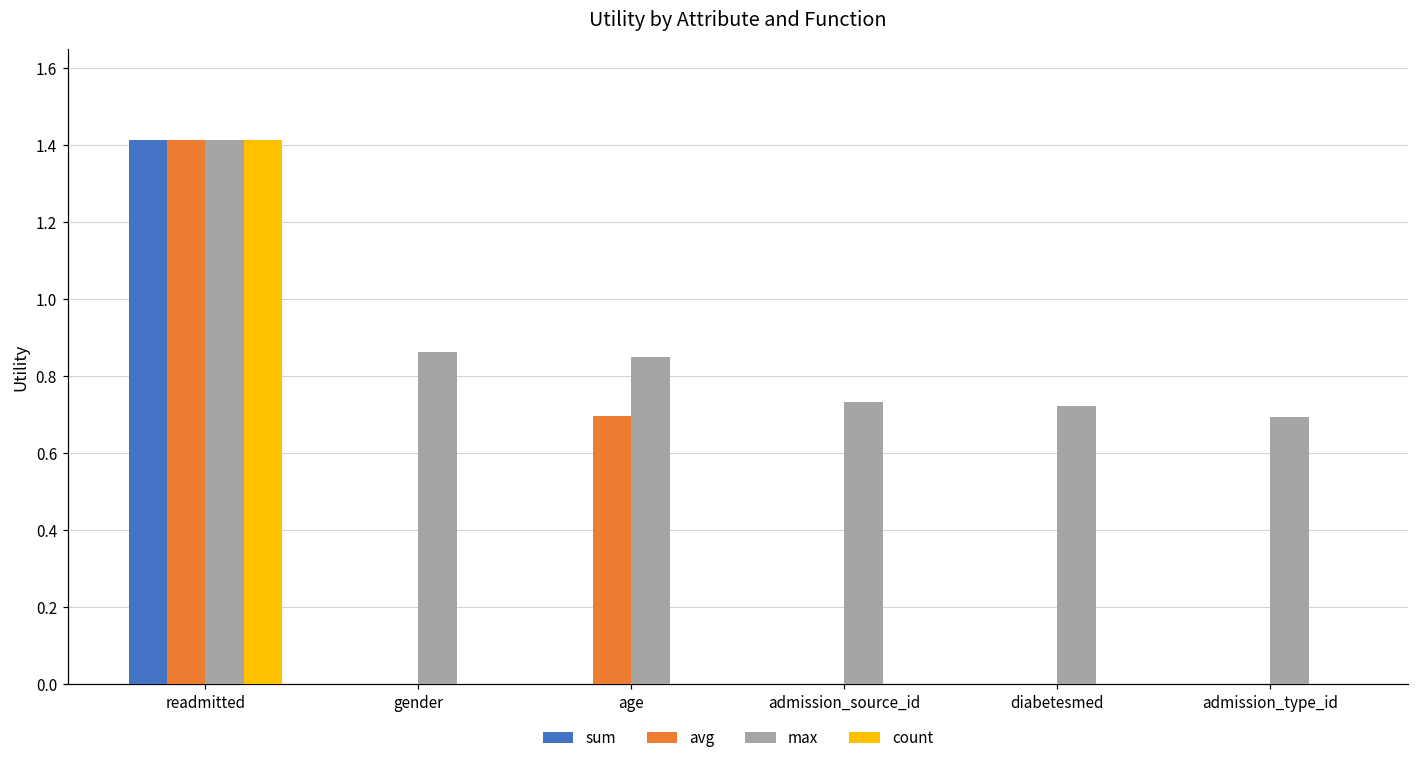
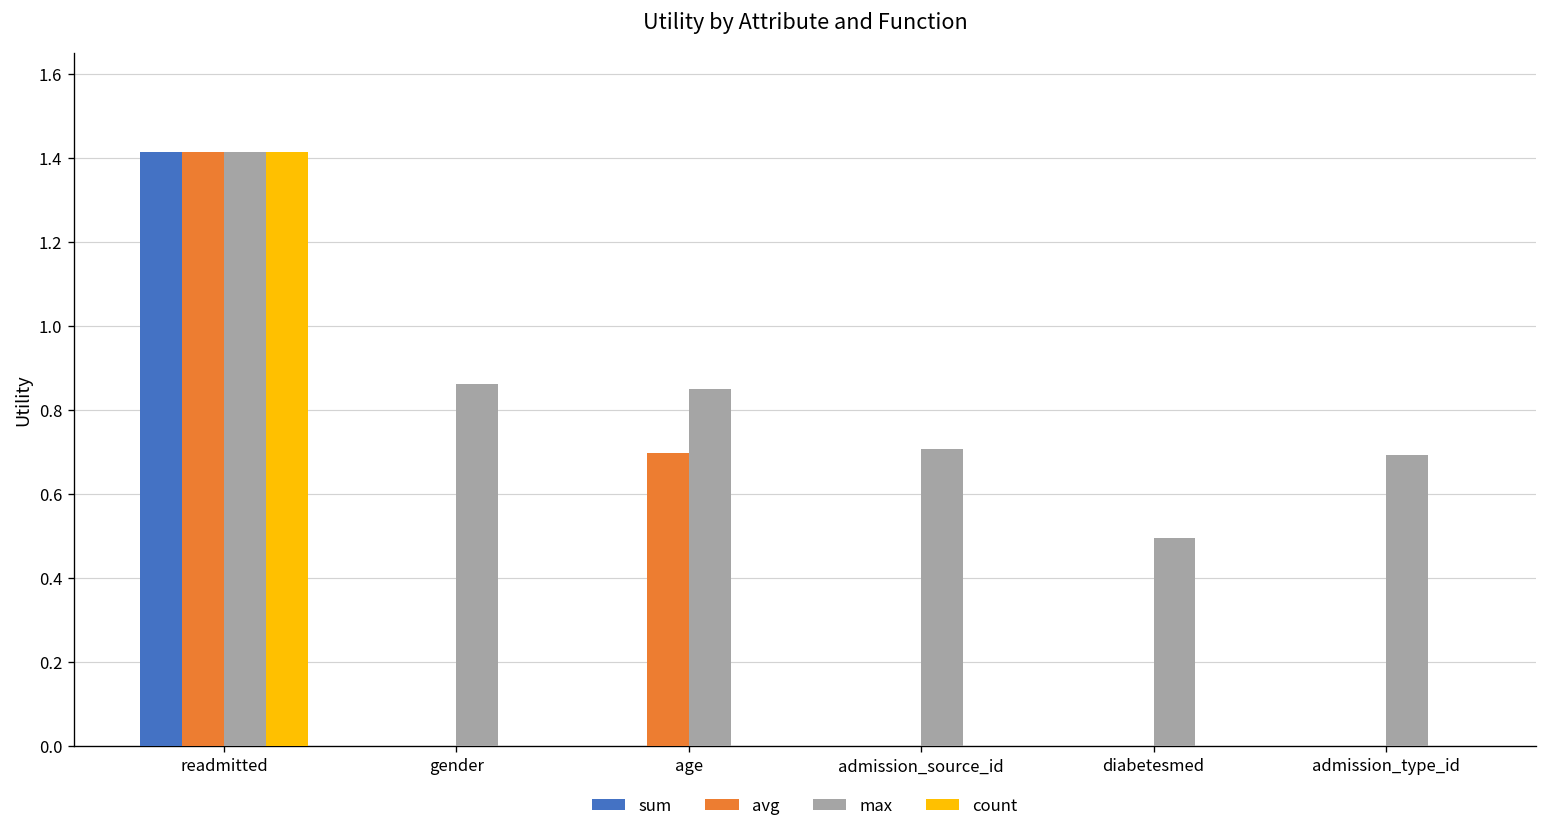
  {
    "sum": {
      "readmitted": 1.41,
      "gender": 0.00,
      "age": 0.00,
      "admission_source_id": 0.00,
      "diabetesmed": 0.00,
      "admission_type_id": 0.00
    },
    "avg": {
      "readmitted": 1.41,
      "gender": 0.00,
      "age": 0.70,
      "admission_source_id": 0.00,
      "diabetesmed": 0.00,
      "admission_type_id": 0.00
    },
    "max": {
      "readmitted": 1.41,
      "gender": 0.86,
      "age": 0.85,
-     "admission_source_id": 0.73,
-     "diabetesmed": 0.72,
+     "admission_source_id": 0.71,
+     "diabetesmed": 0.50,
      "admission_type_id": 0.69
    },
    "count": {
      "readmitted": 1.41,
      "gender": 0.00,
      "age": 0.00,
      "admission_source_id": 0.00,
      "diabetesmed": 0.00,
      "admission_type_id": 0.00
    }
  }
